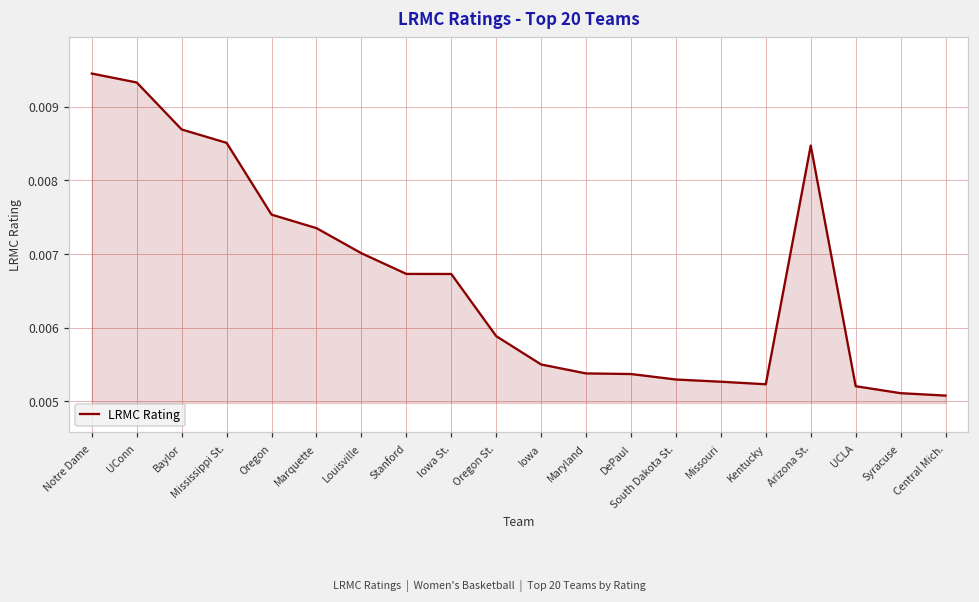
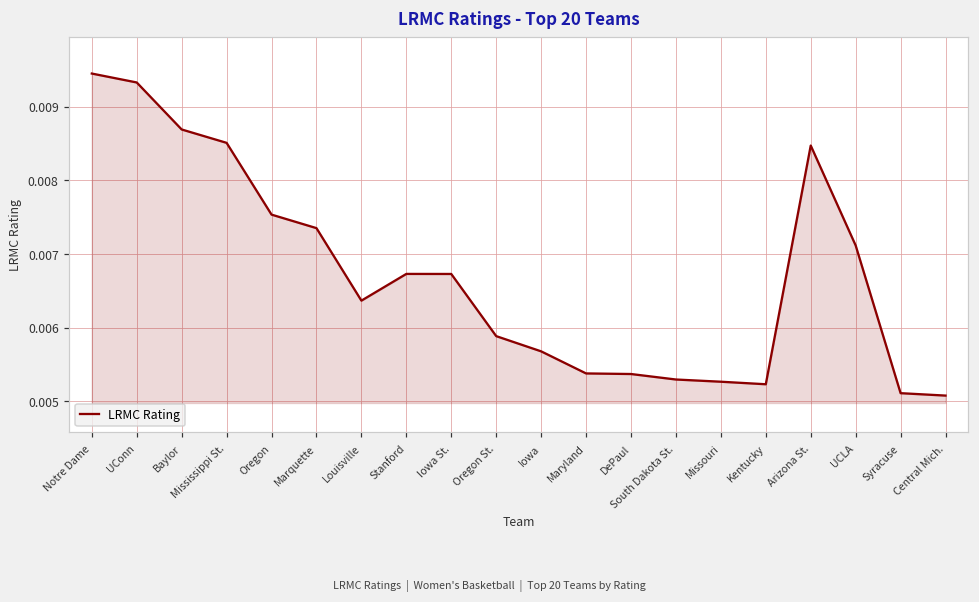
  {
    "Notre Dame": 0.0094,
    "UConn": 0.0093,
    "Baylor": 0.0087,
    "Mississippi St.": 0.0085,
    "Oregon": 0.0075,
    "Marquette": 0.0073,
-   "Louisville": 0.0070,
+   "Louisville": 0.0064,
    "Stanford": 0.0067,
    "Iowa St.": 0.0067,
    "Oregon St.": 0.0059,
-   "Iowa": 0.0055,
+   "Iowa": 0.0057,
    "Maryland": 0.0054,
    "DePaul": 0.0054,
    "South Dakota St.": 0.0053,
    "Missouri": 0.0053,
    "Kentucky": 0.0052,
    "Arizona St.": 0.0085,
-   "UCLA": 0.0052,
+   "UCLA": 0.0071,
    "Syracuse": 0.0051,
    "Central Mich.": 0.0051
  }
